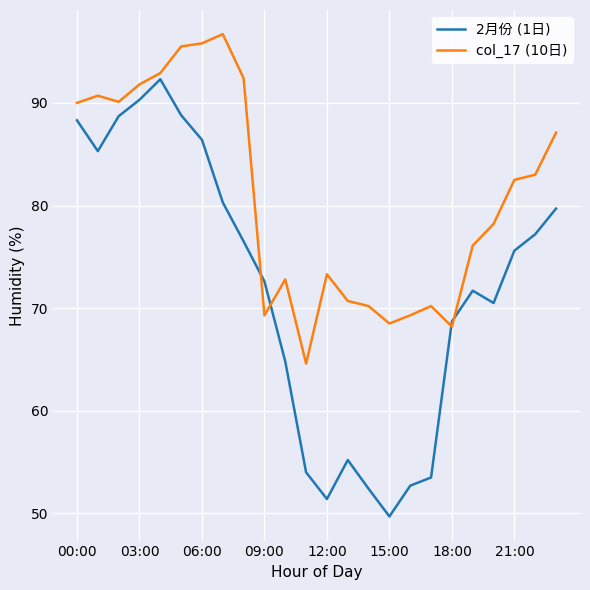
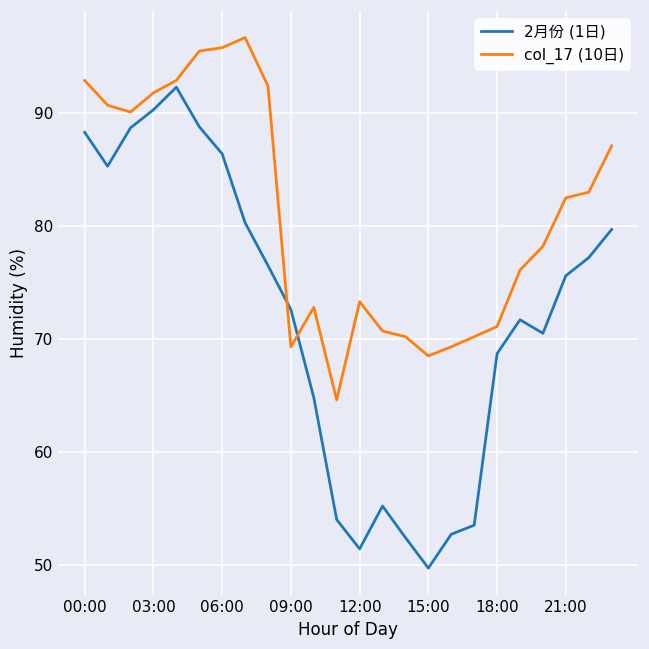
  {
    "2月份 (1日)": {
      "00:00": 88.3,
      "03:00": 90.3,
      "06:00": 86.4,
      "09:00": 72.6,
      "12:00": 51.4,
      "15:00": 49.7,
      "18:00": 68.7,
      "21:00": 75.6
    },
    "col_17 (10日)": {
-     "00:00": 90.0,
+     "00:00": 92.9,
      "03:00": 91.8,
      "06:00": 95.8,
      "09:00": 69.3,
      "12:00": 73.3,
      "15:00": 68.5,
-     "18:00": 68.2,
+     "18:00": 71.1,
      "21:00": 82.5
    }
  }
